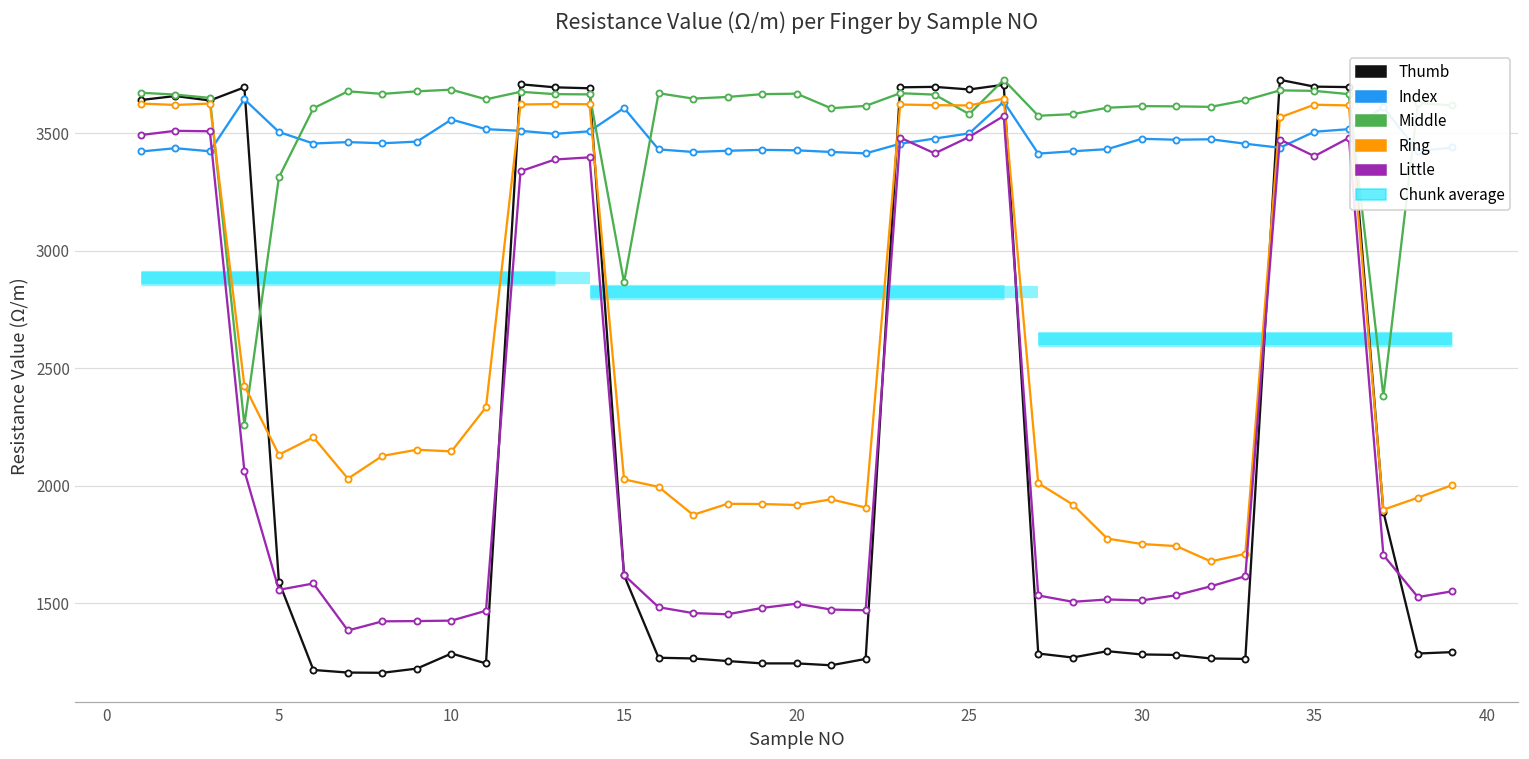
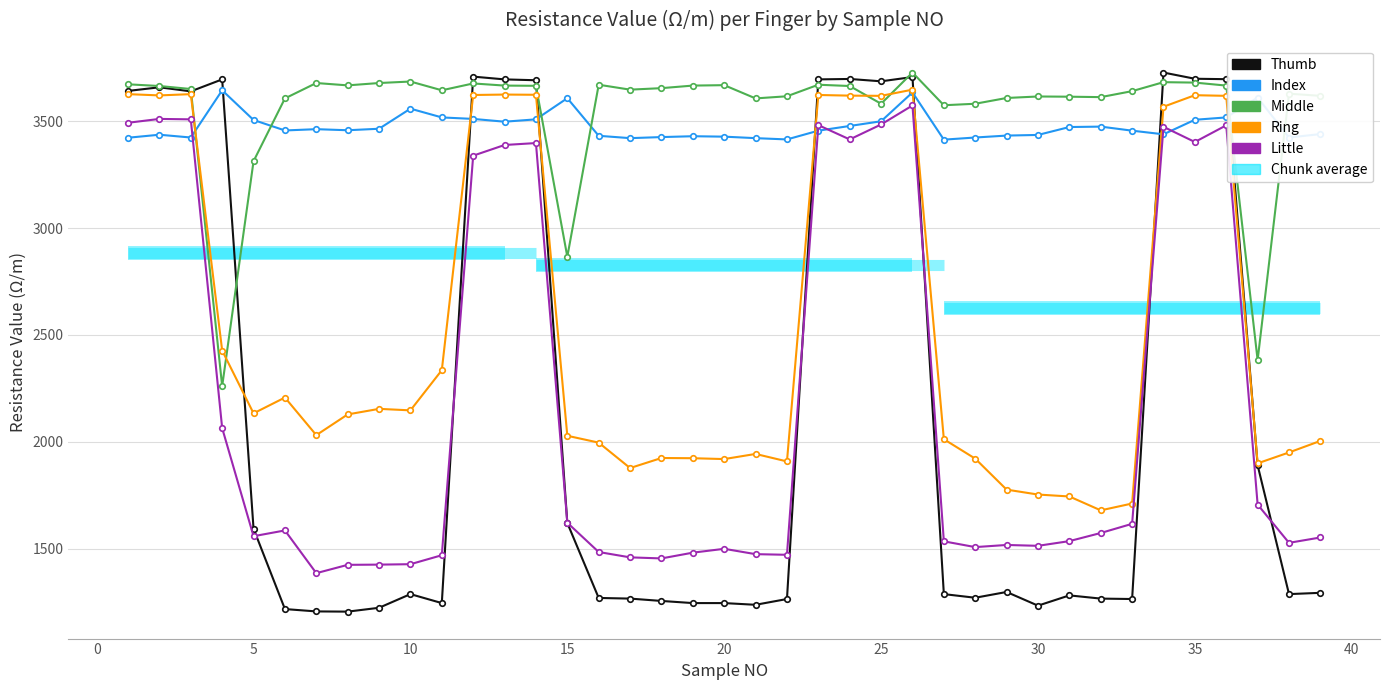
  {
    "Thumb": {
      "5": 1590,
      "10": 1290,
      "20": 1250,
      "25": 3690,
-     "30": 1280,
+     "30": 1230,
      "35": 3700
    },
    "Index": {
      "5": 3510,
      "10": 3560,
      "15": 3610,
      "20": 3430,
      "25": 3500,
-     "30": 3480,
+     "30": 3440,
      "35": 3510
    },
    "Middle": {
      "5": 3310,
      "10": 3690,
      "15": 2870,
      "20": 3670,
      "25": 3580,
      "30": 3620,
      "35": 3680
    },
    "Ring": {
      "5": 2130,
      "10": 2150,
      "15": 2030,
      "20": 1920,
      "25": 3620,
      "30": 1750,
      "35": 3620
    },
    "Little": {
      "5": 1560,
      "10": 1430,
      "20": 1500,
      "25": 3490,
      "30": 1510,
      "35": 3400
    }
  }
